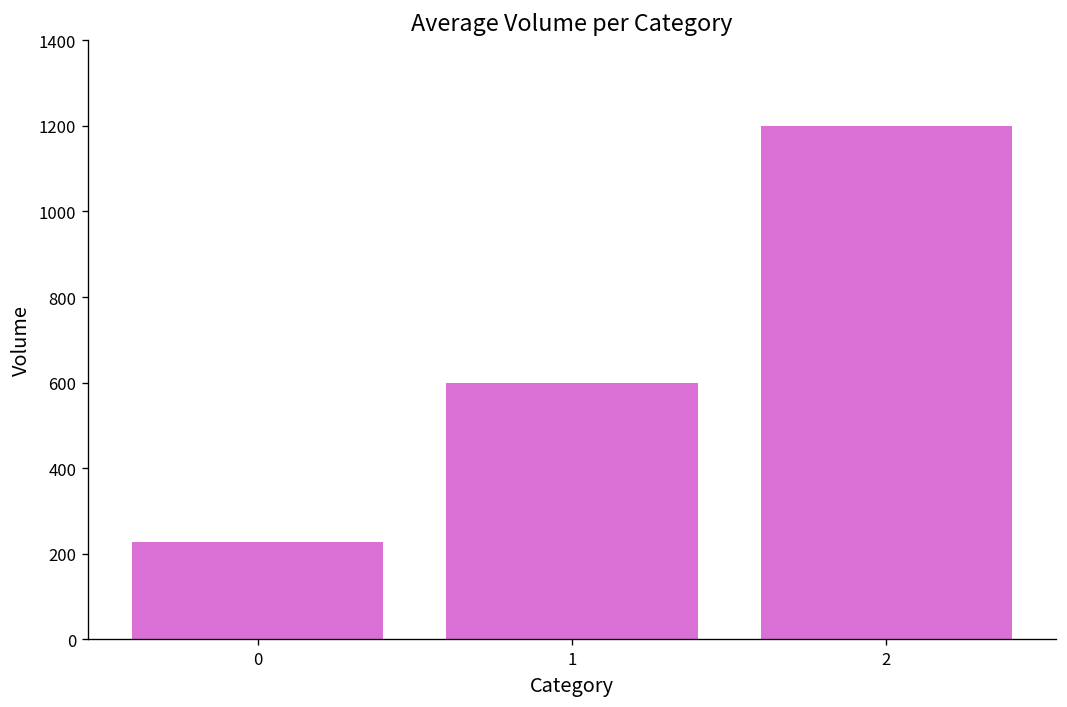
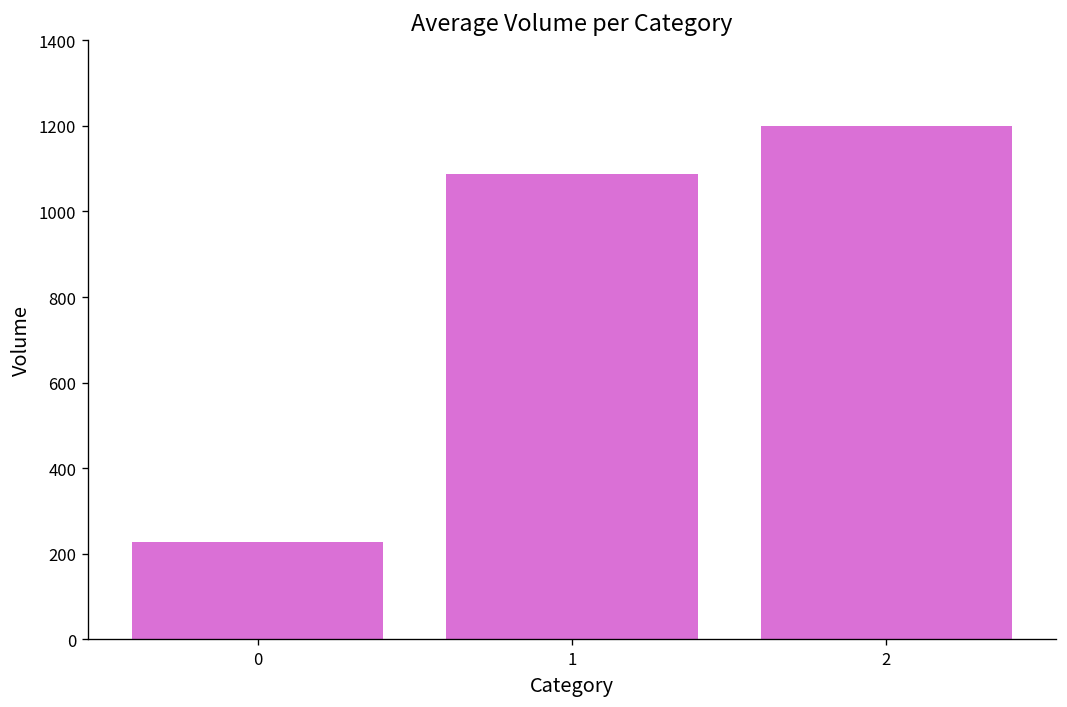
  {
    "0": 230,
-   "1": 600,
+   "1": 1090,
    "2": 1200
  }
